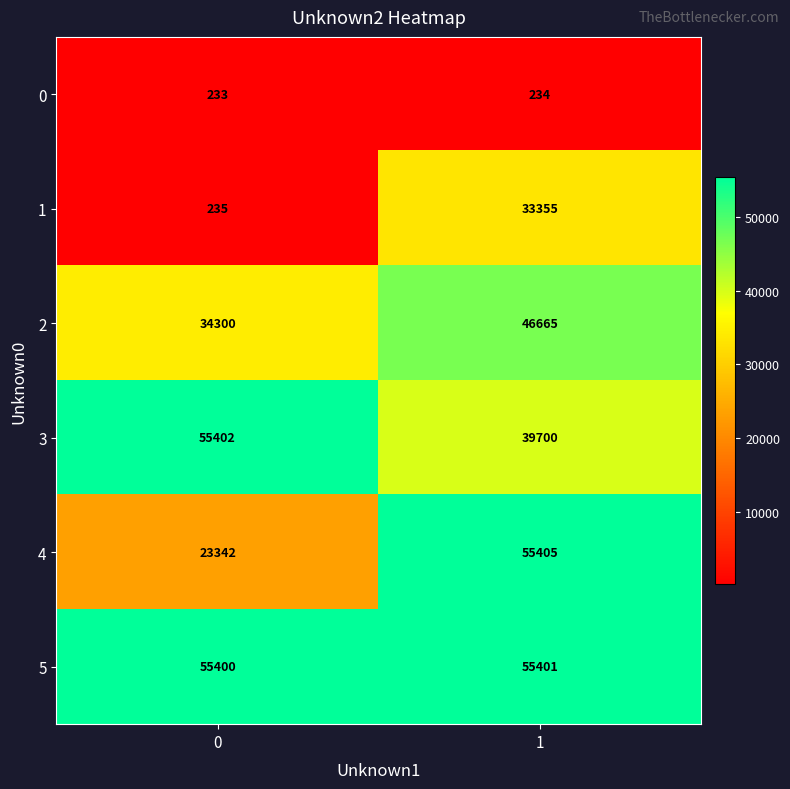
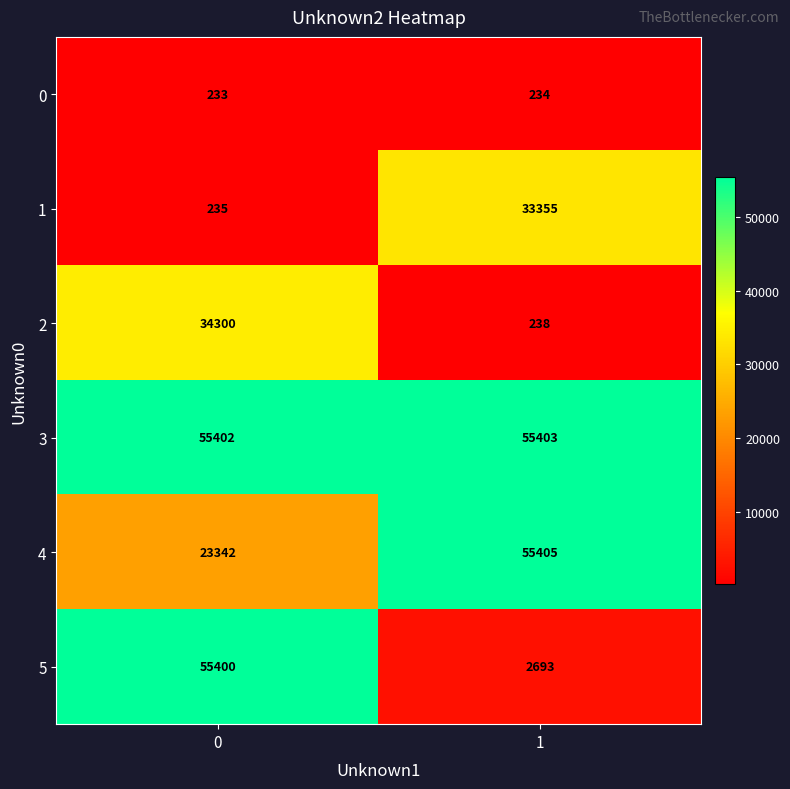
  {
    "0": {
      "0": 233,
      "1": 234
    },
    "1": {
      "0": 235,
      "1": 33355
    },
    "2": {
      "0": 34300,
-     "1": 46665
+     "1": 238
    },
    "3": {
      "0": 55402,
-     "1": 39700
+     "1": 55403
    },
    "4": {
      "0": 23342,
      "1": 55405
    },
    "5": {
      "0": 55400,
-     "1": 55401
+     "1": 2693
    }
  }
